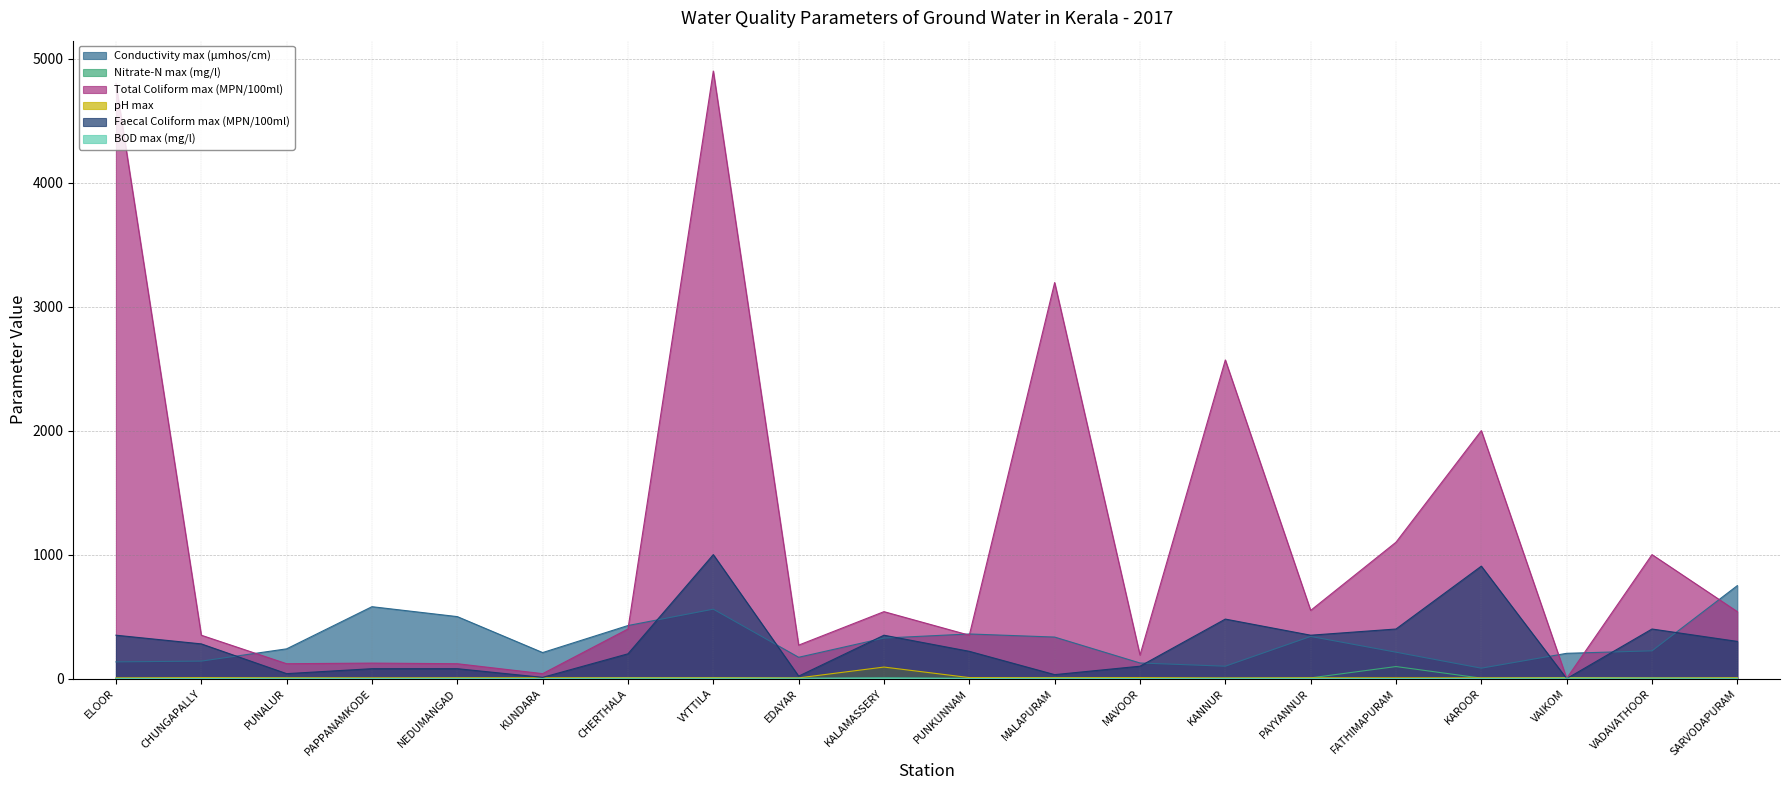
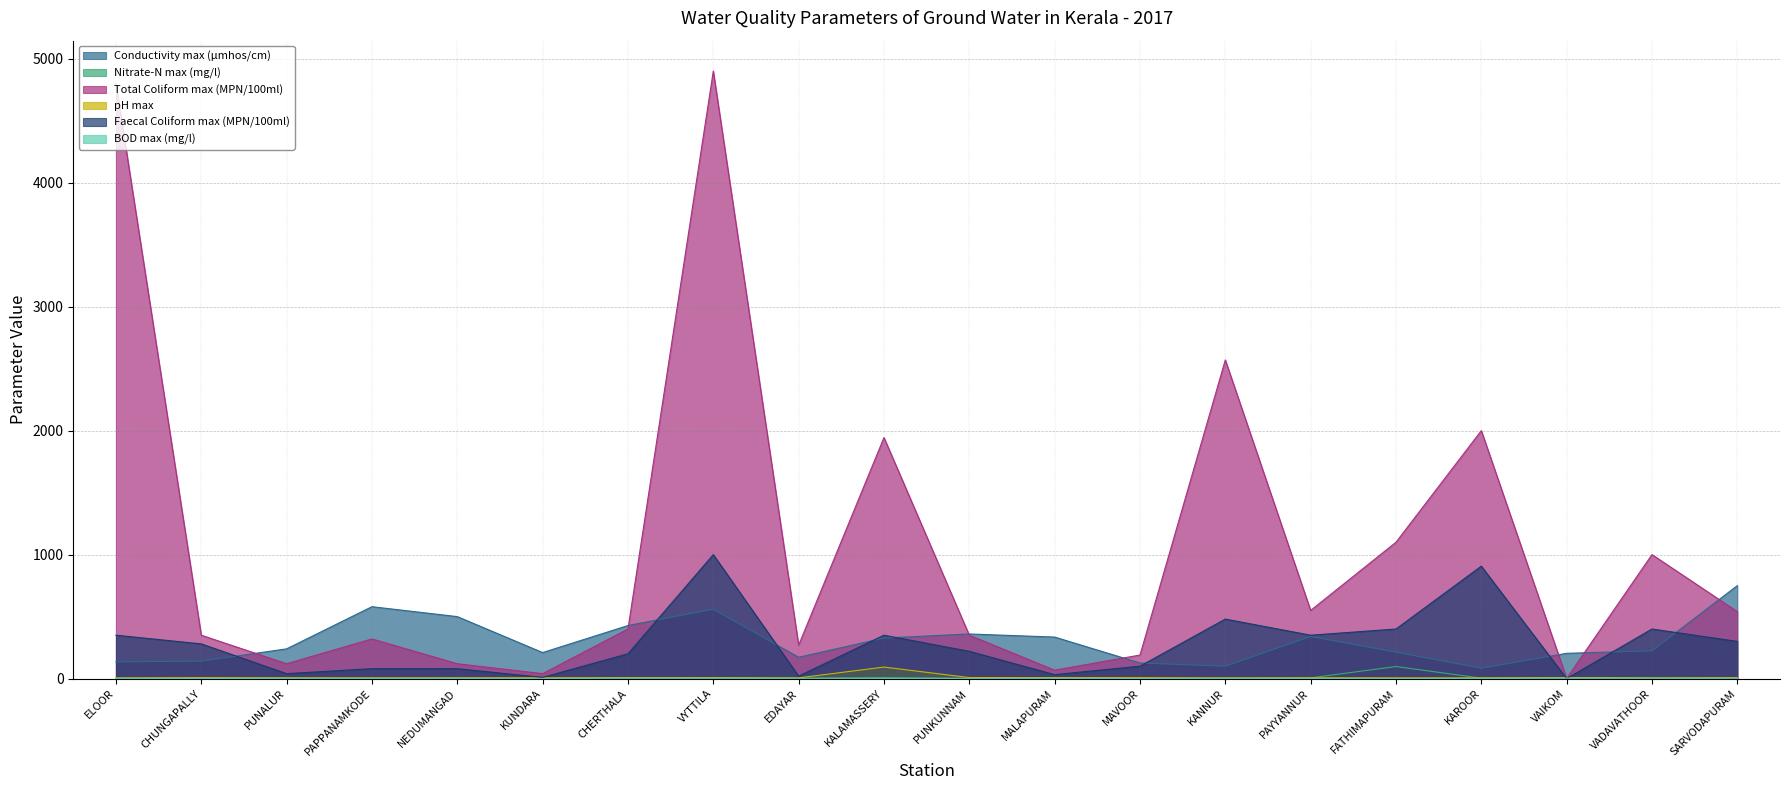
  {
    "Conductivity max (µmhos/cm)": {
      "ELOOR": 140,
      "CHUNGAPALLY": 140,
      "PUNALUR": 240,
      "PAPPANAMKODE": 580,
      "NEDUMANGAD": 500,
      "KUNDARA": 210,
      "CHERTHALA": 430,
      "VYTTILA": 560,
      "EDAYAR": 170,
      "KALAMASSERY": 330,
      "MALAPURAM": 340,
      "MAVOOR": 130,
      "KANNUR": 100,
      "FATHIMAPURAM": 210,
      "KAROOR": 80,
      "VAIKOM": 200,
      "VADAVATHOOR": 220,
      "SARVODAPURAM": 750
    },
    "Nitrate-N max (mg/l)": {
      "FATHIMAPURAM": 100
    },
    "Total Coliform max (MPN/100ml)": {
      "CHUNGAPALLY": 350,
      "PUNALUR": 120,
-     "PAPPANAMKODE": 130,
+     "PAPPANAMKODE": 320,
      "NEDUMANGAD": 120,
      "KUNDARA": 40,
      "CHERTHALA": 400,
      "VYTTILA": 4900,
      "EDAYAR": 270,
-     "KALAMASSERY": 540,
-     "MALAPURAM": 3190,
+     "KALAMASSERY": 1940,
+     "MALAPURAM": 70,
      "MAVOOR": 190,
      "KANNUR": 2570,
      "PAYYANNUR": 550,
      "FATHIMAPURAM": 1100,
      "KAROOR": 2000,
      "VADAVATHOOR": 1000,
      "SARVODAPURAM": 540
    },
    "pH max": {
      "KALAMASSERY": 90
    },
    "Faecal Coliform max (MPN/100ml)": {
      "ELOOR": 350,
      "CHUNGAPALLY": 280,
      "PUNALUR": 40,
      "PAPPANAMKODE": 80,
      "NEDUMANGAD": 80,
      "CHERTHALA": 200,
      "VYTTILA": 1000,
      "KALAMASSERY": 350,
      "PUNKUNNAM": 220,
      "MALAPURAM": 30,
      "MAVOOR": 100,
      "KANNUR": 480,
      "FATHIMAPURAM": 400,
      "KAROOR": 910,
      "VADAVATHOOR": 400,
      "SARVODAPURAM": 300
    }
  }
